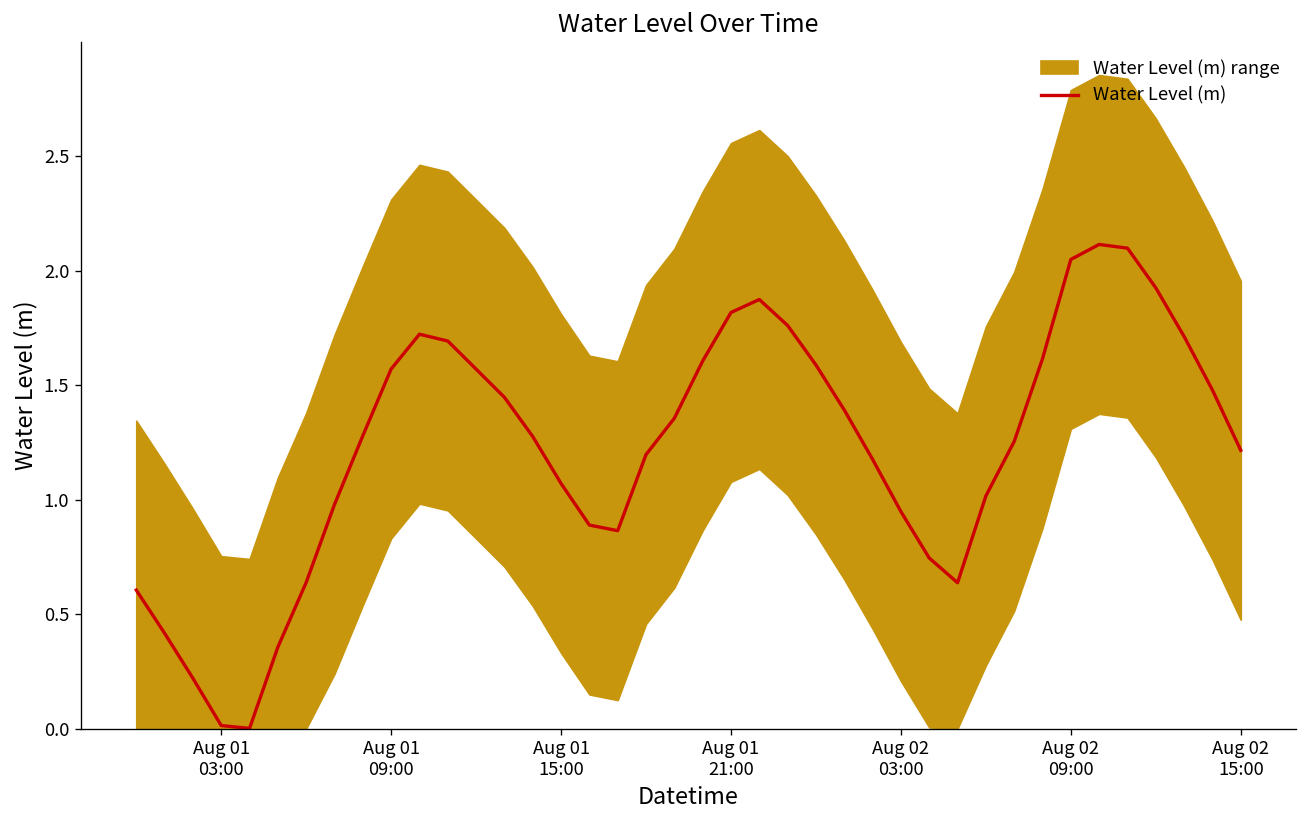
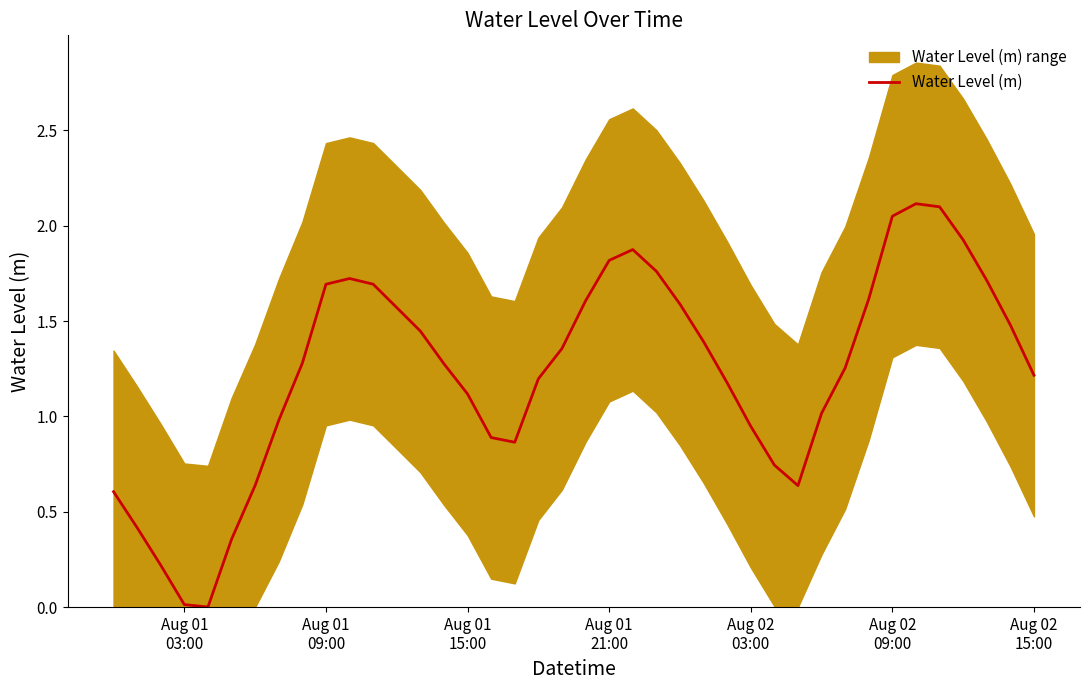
  {
    "Water Level (m)": {
      "Aug 01 03:00": 0.01,
-     "Aug 01 09:00": 1.57,
-     "Aug 01 15:00": 1.07,
+     "Aug 01 09:00": 1.69,
+     "Aug 01 15:00": 1.12,
      "Aug 01 21:00": 1.82,
      "Aug 02 03:00": 0.95,
      "Aug 02 09:00": 2.05,
      "Aug 02 15:00": 1.22
    },
    "Water Level (m) range": {
      "Aug 01 03:00": 0.75
    }
  }
